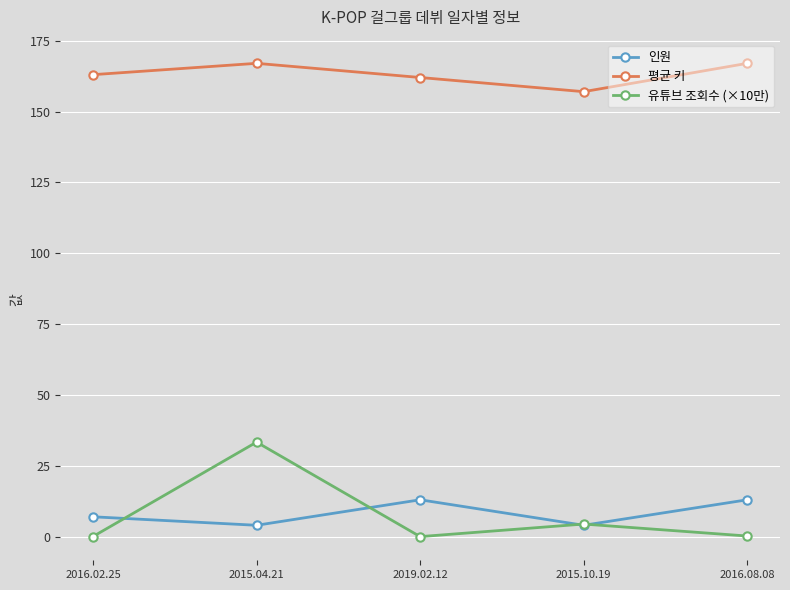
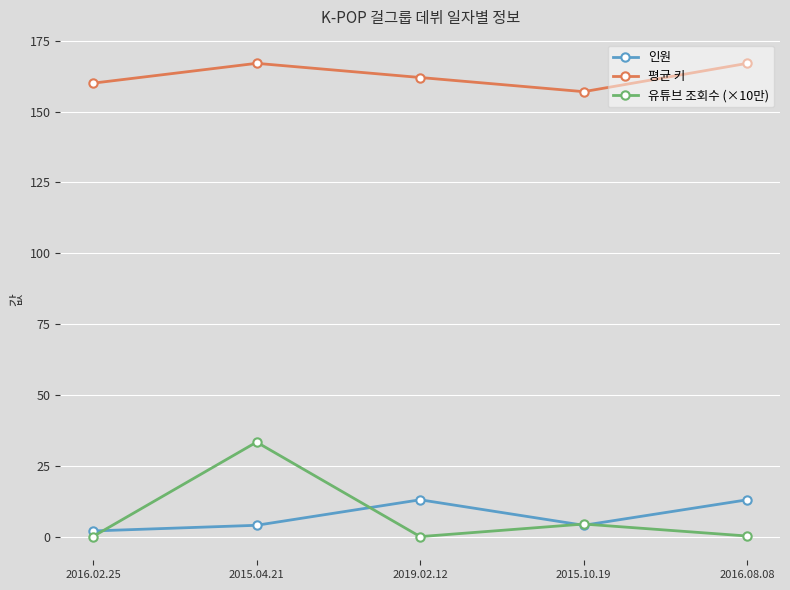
  {
    "인원": {
-     "2016.02.25": 7,
+     "2016.02.25": 2,
      "2015.04.21": 4,
      "2019.02.12": 13,
      "2016.08.08": 13
    },
    "평균 키": {
-     "2016.02.25": 163,
+     "2016.02.25": 160,
      "2015.04.21": 167,
      "2019.02.12": 162,
      "2015.10.19": 157
    },
    "유튜브 조회수 (×10만)": {
      "2016.02.25": 0,
      "2015.04.21": 33,
      "2019.02.12": 0,
      "2016.08.08": 0
    }
  }
